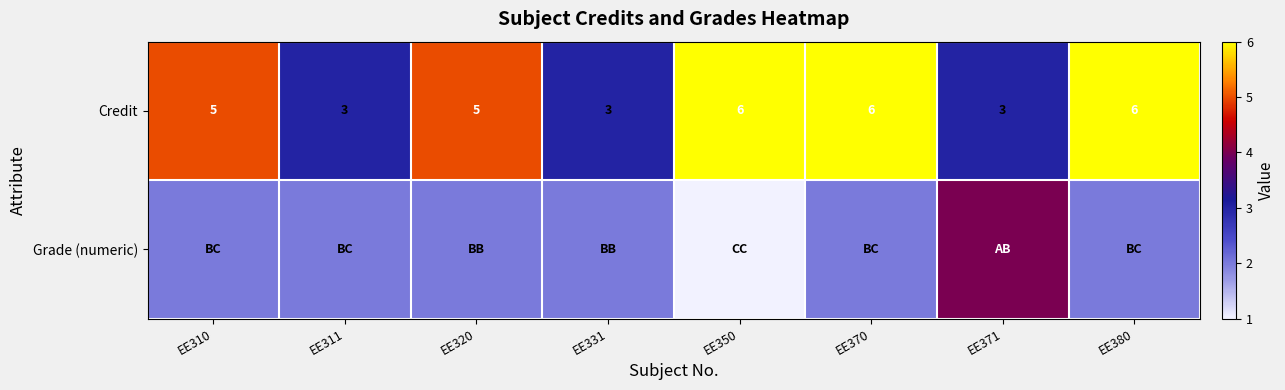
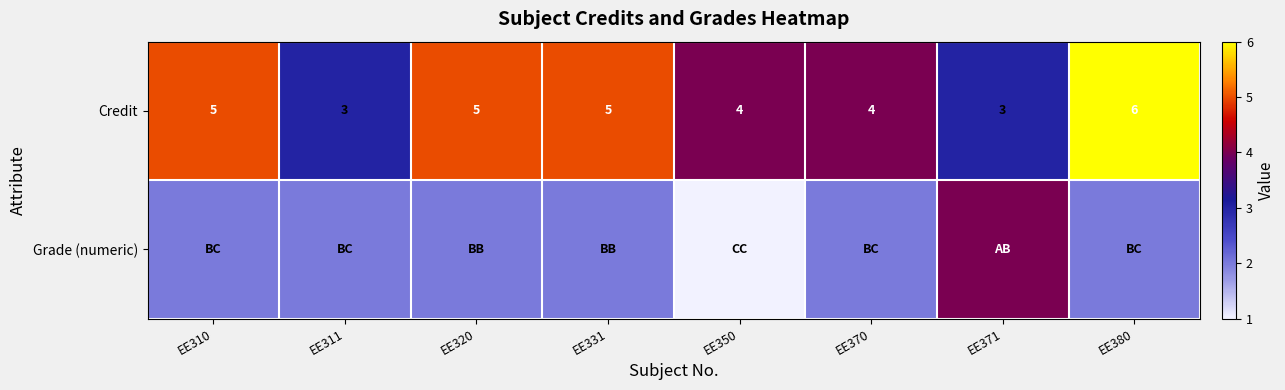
  {
    "Credit": {
      "EE310": 5,
      "EE311": 3,
      "EE320": 5,
-     "EE331": 3,
-     "EE350": 6,
-     "EE370": 6,
+     "EE331": 5,
+     "EE350": 4,
+     "EE370": 4,
      "EE371": 3,
      "EE380": 6
    }
  }
